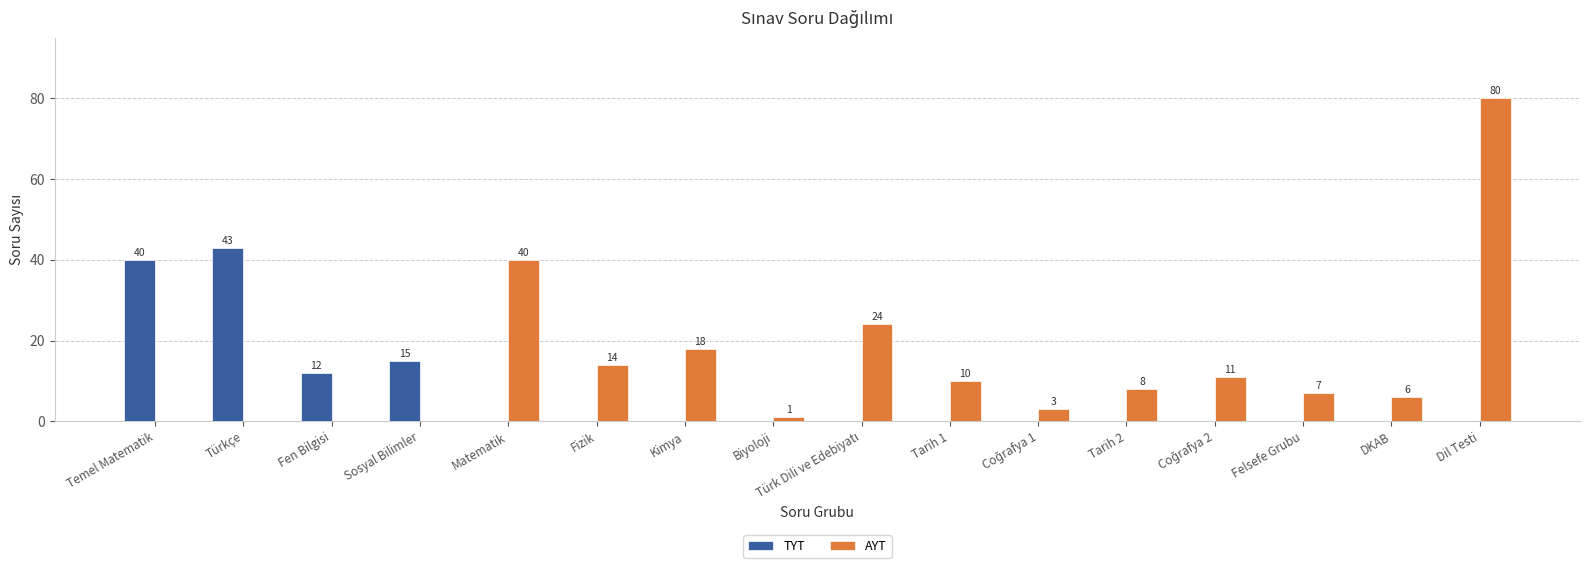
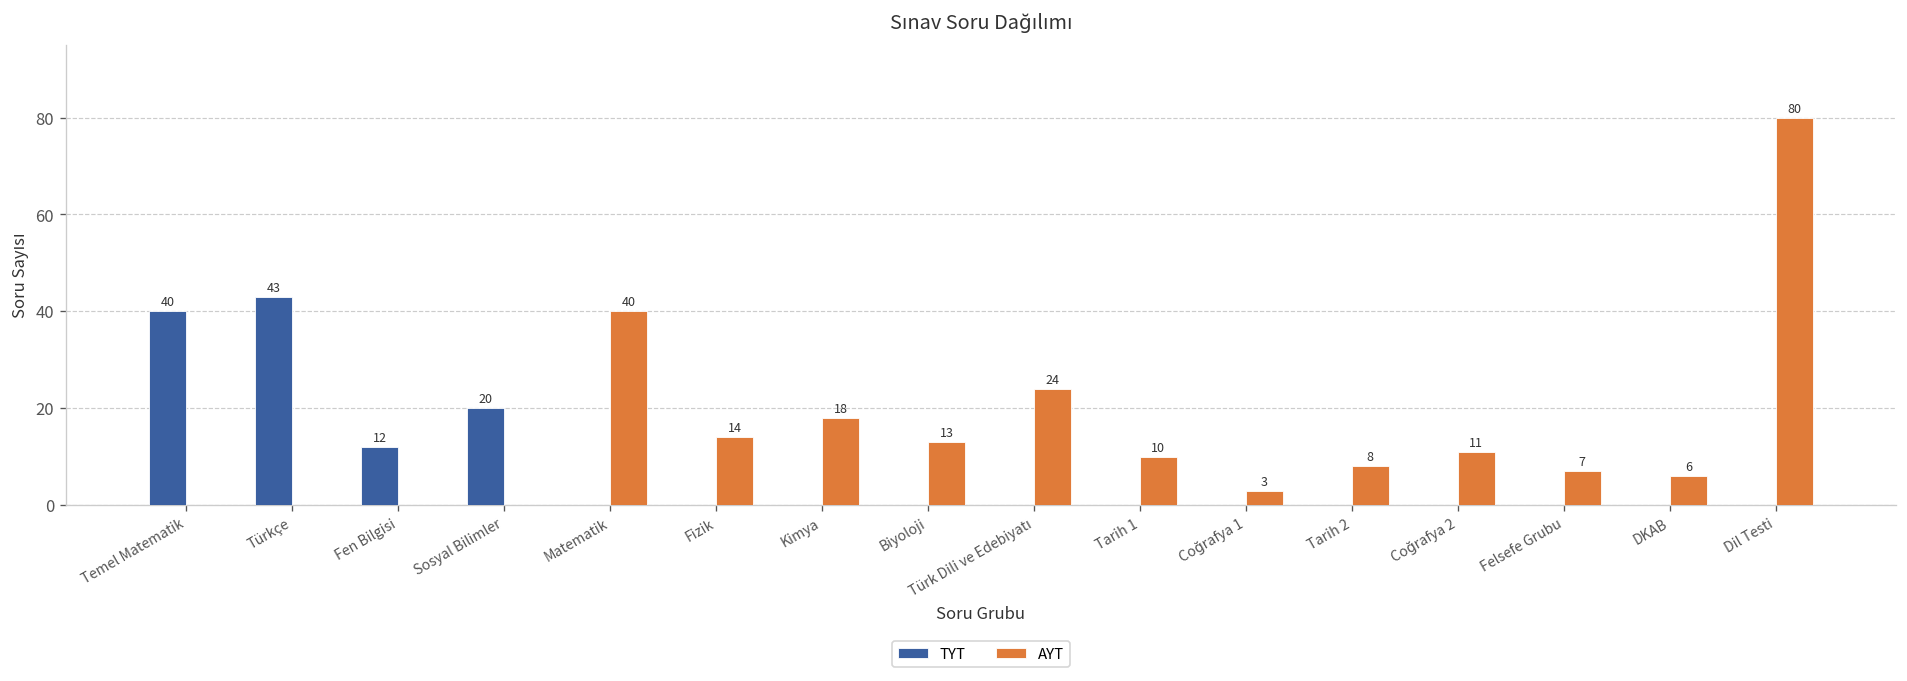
  {
    "TYT": {
      "Temel Matematik": 40,
      "Türkçe": 43,
      "Fen Bilgisi": 12,
-     "Sosyal Bilimler": 15
+     "Sosyal Bilimler": 20
    },
    "AYT": {
      "Matematik": 40,
      "Fizik": 14,
      "Kimya": 18,
-     "Biyoloji": 1,
+     "Biyoloji": 13,
      "Türk Dili ve Edebiyatı": 24,
      "Tarih 1": 10,
      "Coğrafya 1": 3,
      "Tarih 2": 8,
      "Coğrafya 2": 11,
      "Felsefe Grubu": 7,
      "DKAB": 6,
      "Dil Testi": 80
    }
  }
